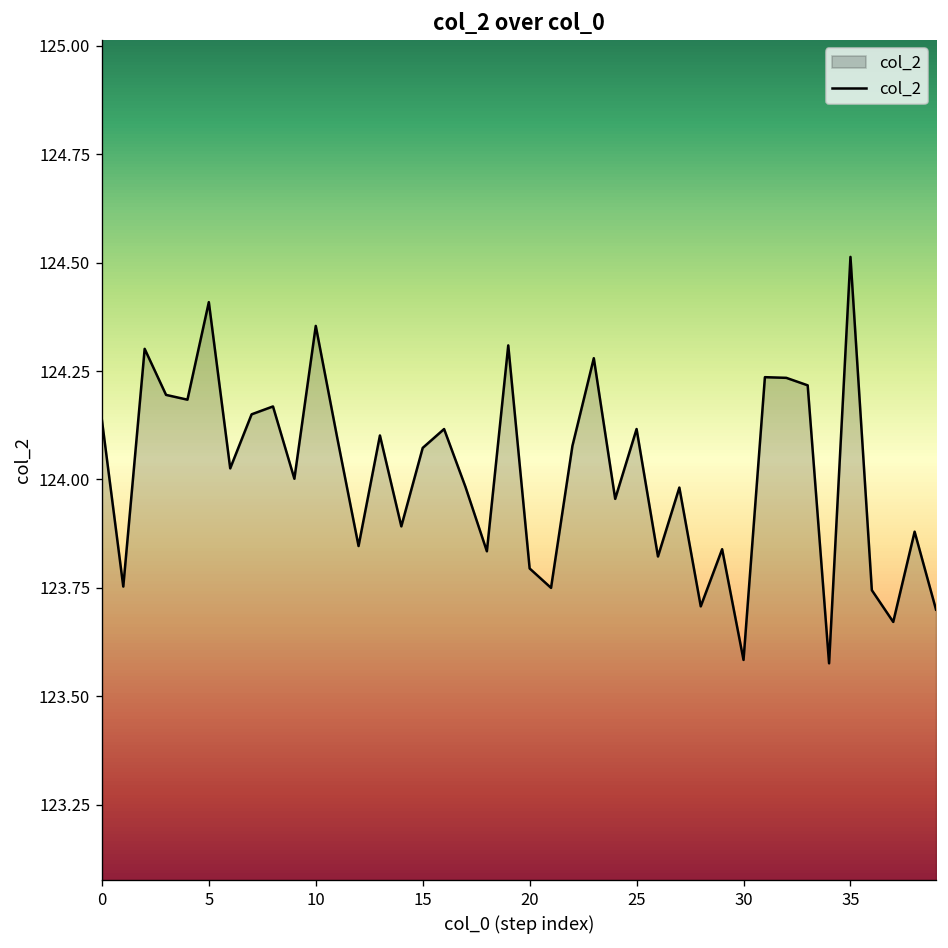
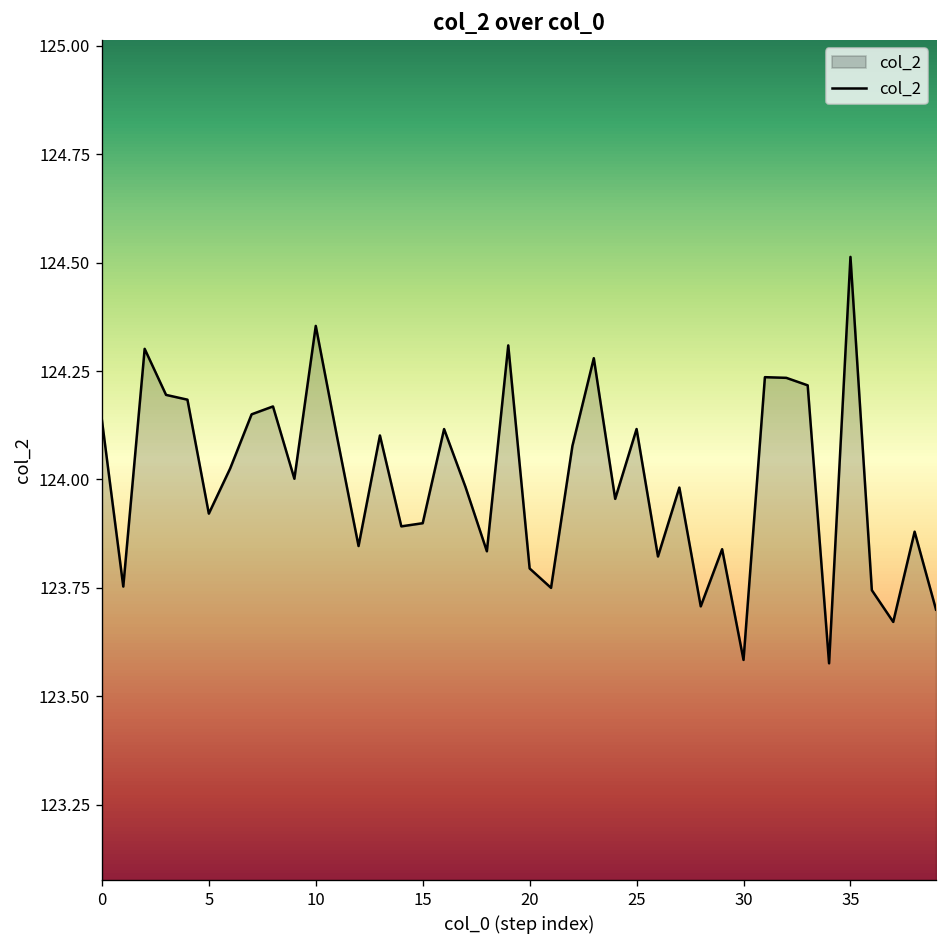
  {
    "0": 124.14,
-   "5": 124.41,
+   "5": 123.92,
    "10": 124.35,
-   "15": 124.07,
+   "15": 123.90,
    "20": 123.79,
    "25": 124.12,
    "30": 123.58,
    "35": 124.51
  }
